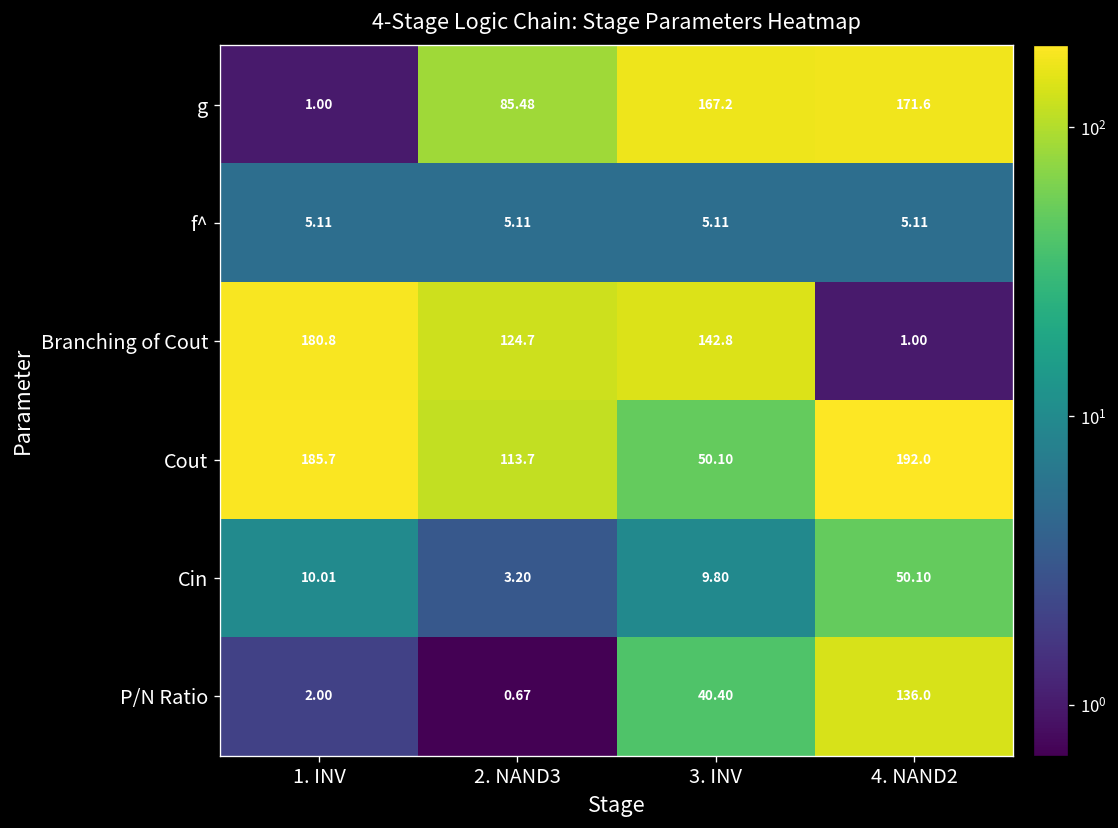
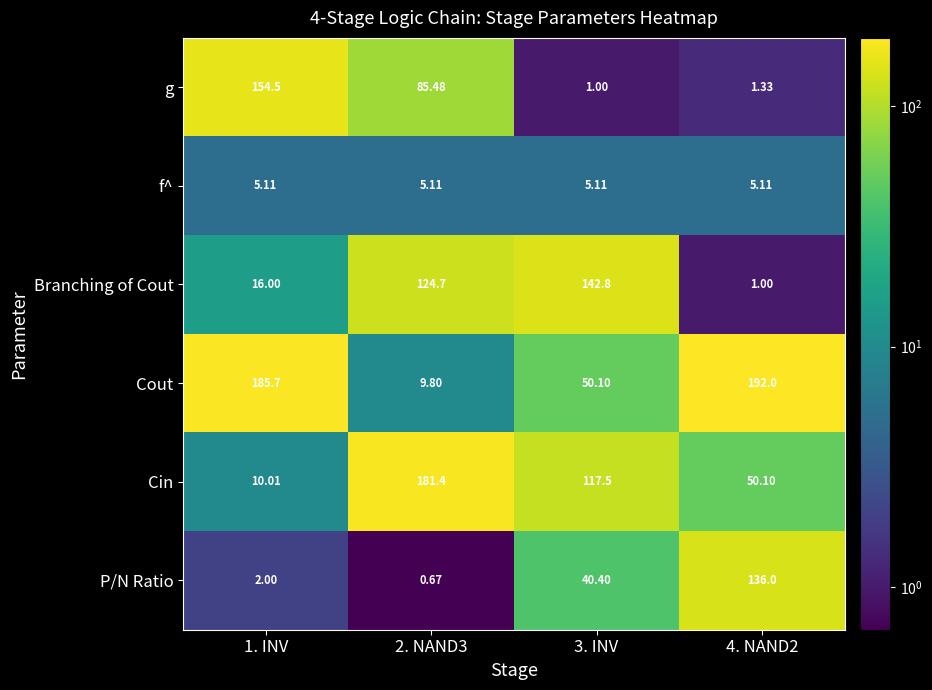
  {
    "g": {
-     "1. INV": 1.00,
+     "1. INV": 154.5,
      "2. NAND3": 85.48,
-     "3. INV": 167.2,
-     "4. NAND2": 171.6
+     "3. INV": 1.00,
+     "4. NAND2": 1.33
    },
    "f^": {
      "1. INV": 5.11,
      "2. NAND3": 5.11,
      "3. INV": 5.11,
      "4. NAND2": 5.11
    },
    "Branching of Cout": {
-     "1. INV": 180.8,
+     "1. INV": 16.00,
      "2. NAND3": 124.7,
      "3. INV": 142.8,
      "4. NAND2": 1.00
    },
    "Cout": {
      "1. INV": 185.7,
-     "2. NAND3": 113.7,
+     "2. NAND3": 9.80,
      "3. INV": 50.10,
      "4. NAND2": 192.0
    },
    "Cin": {
      "1. INV": 10.01,
-     "2. NAND3": 3.20,
-     "3. INV": 9.80,
+     "2. NAND3": 181.4,
+     "3. INV": 117.5,
      "4. NAND2": 50.10
    },
    "P/N Ratio": {
      "1. INV": 2.00,
      "2. NAND3": 0.67,
      "3. INV": 40.40,
      "4. NAND2": 136.0
    }
  }
